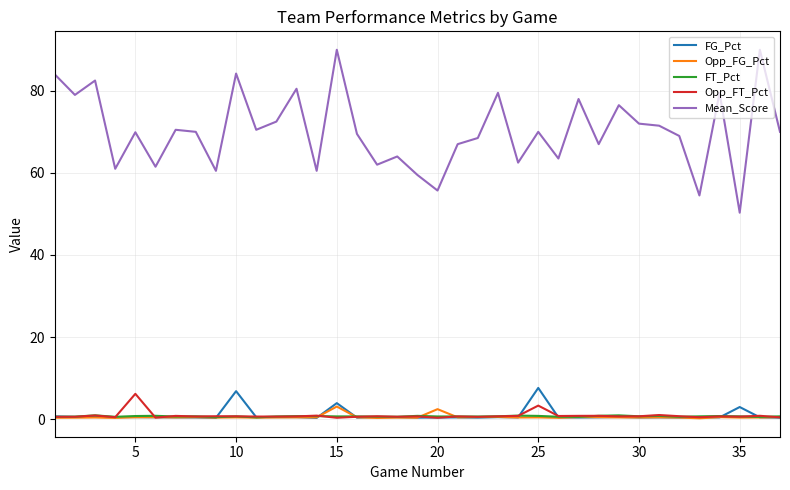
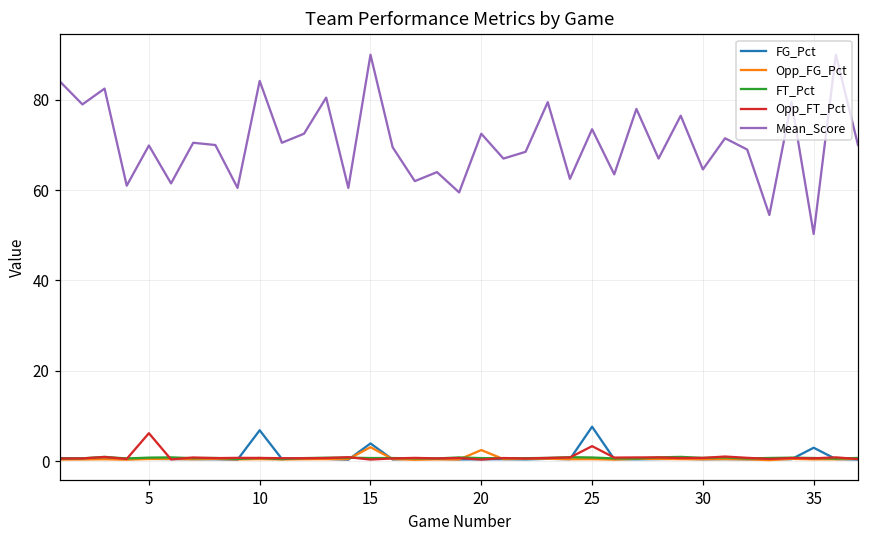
  {
    "FG_Pct": {
      "10": 7,
      "15": 4,
      "25": 8,
      "35": 3
    },
    "Opp_FG_Pct": {
      "15": 3,
      "20": 2
    },
    "Opp_FT_Pct": {
      "5": 6,
      "25": 3
    },
    "Mean_Score": {
      "5": 70,
      "10": 84,
      "15": 90,
-     "20": 56,
-     "25": 70,
-     "30": 72,
+     "20": 73,
+     "25": 74,
+     "30": 65,
      "35": 50
    }
  }
